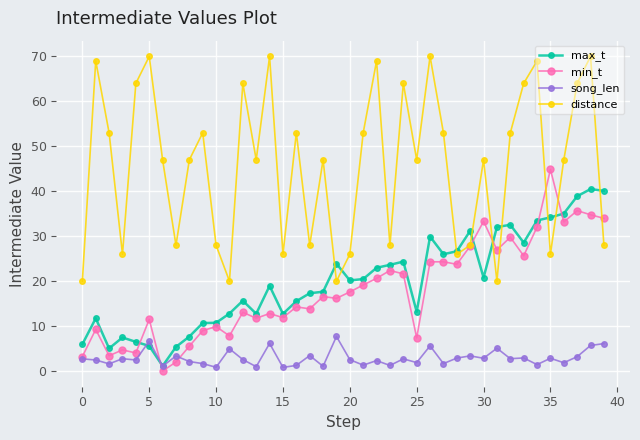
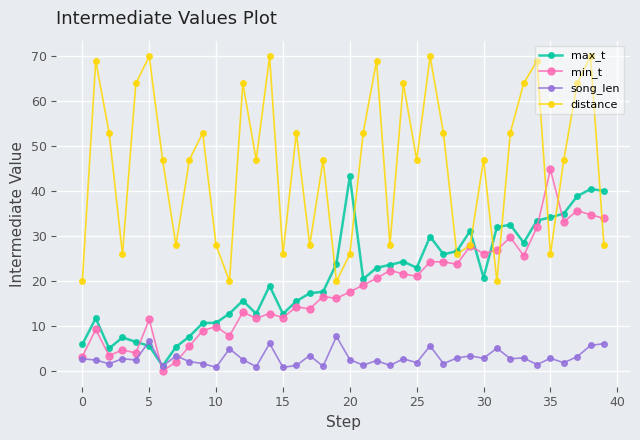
  {
    "max_t": {
      "0": 6,
      "5": 6,
      "10": 11,
      "15": 13,
-     "20": 20,
-     "25": 13,
+     "20": 43,
+     "25": 23,
      "30": 21,
      "35": 34
    },
    "min_t": {
      "5": 12,
      "10": 10,
      "15": 12,
      "20": 18,
-     "25": 7,
-     "30": 33,
+     "25": 21,
+     "30": 26,
      "35": 45
    },
    "song_len": {
      "5": 7,
      "10": 1,
      "15": 1,
      "20": 3,
      "25": 2,
      "30": 3,
      "35": 3
    },
    "distance": {
      "0": 20,
      "5": 70,
      "10": 28,
      "15": 26,
      "20": 26,
      "25": 47,
      "30": 47,
      "35": 26
    }
  }
